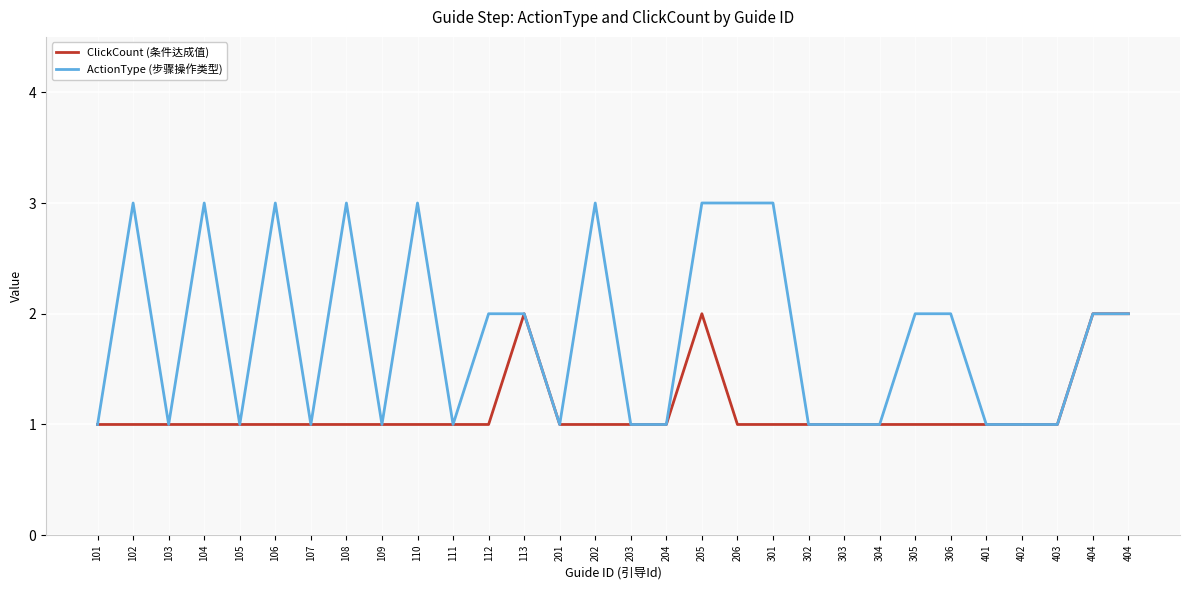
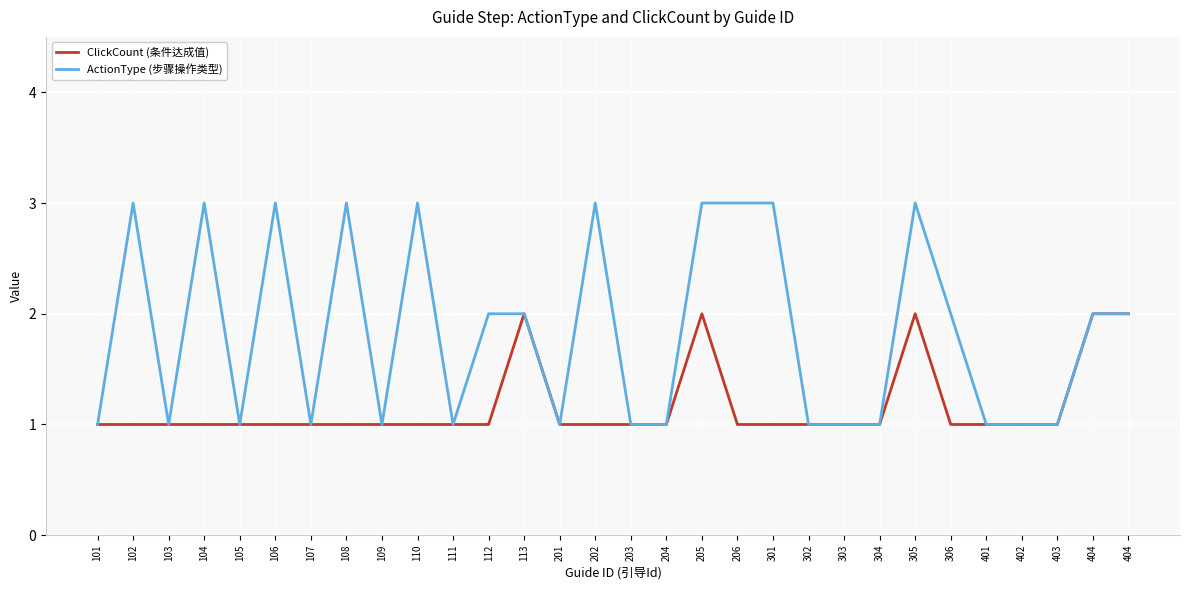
  {
    "ClickCount (条件达成值)": {
      "102": 1,
      "104": 1,
      "106": 1,
      "108": 1,
      "110": 1,
      "112": 1,
      "202": 1,
      "205": 2,
      "206": 1,
      "301": 1,
-     "305": 1,
+     "305": 2,
      "306": 1
    },
    "ActionType (步骤操作类型)": {
      "102": 3,
      "104": 3,
      "106": 3,
      "108": 3,
      "110": 3,
      "112": 2,
      "202": 3,
      "205": 3,
      "206": 3,
      "301": 3,
-     "305": 2,
+     "305": 3,
      "306": 2
    }
  }
